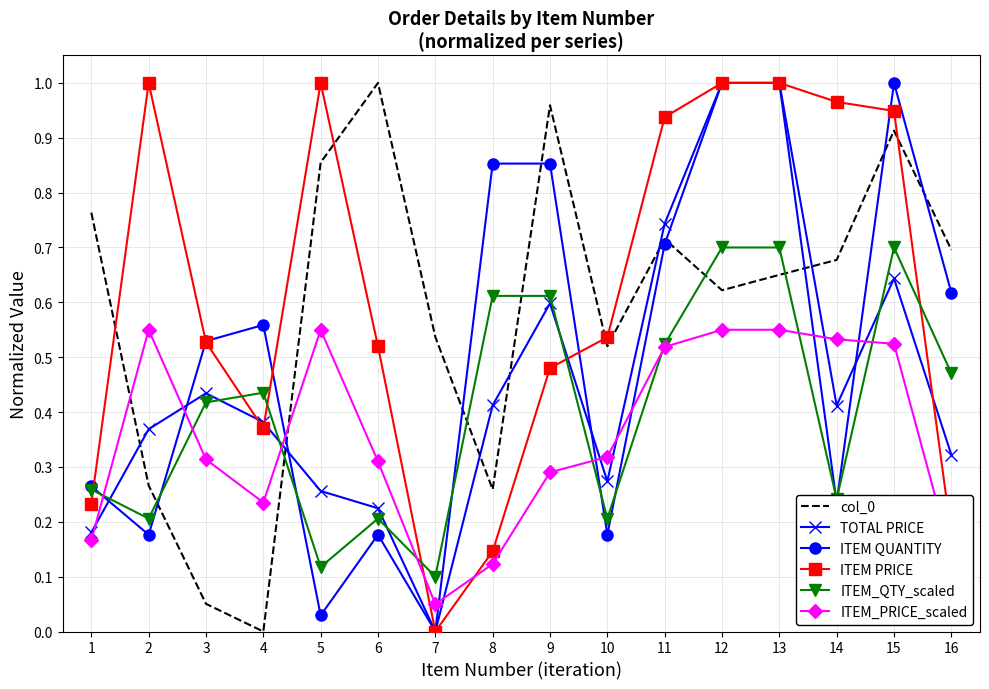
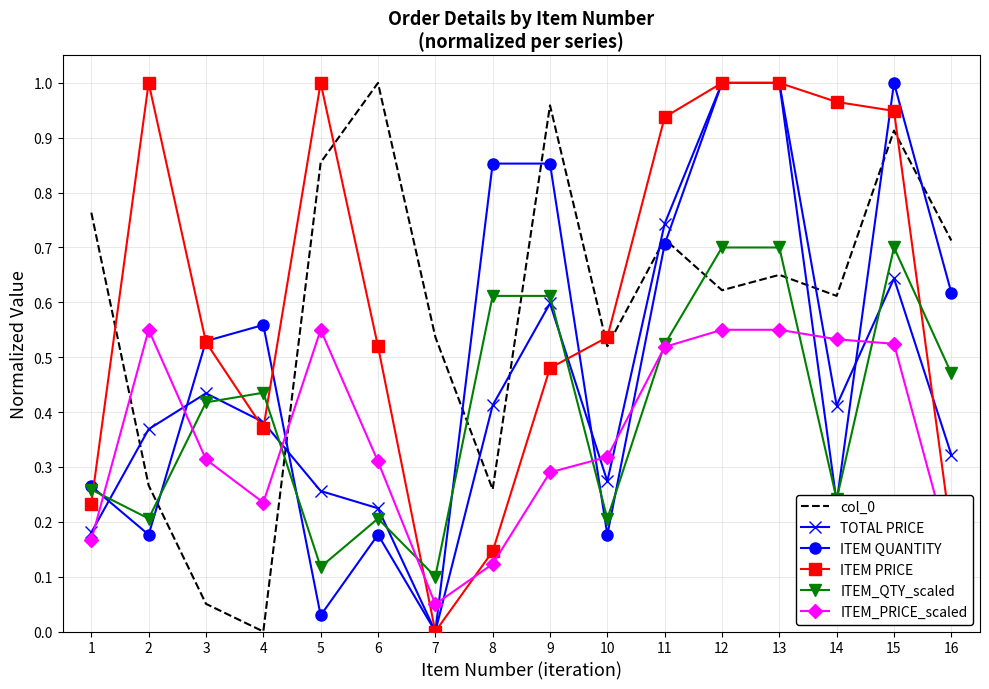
  {
    "col_0": {
      "1": 0.76,
      "2": 0.27,
      "3": 0.05,
      "4": 0.00,
      "5": 0.85,
      "6": 1.00,
      "7": 0.54,
      "8": 0.26,
      "9": 0.96,
      "10": 0.52,
      "11": 0.72,
      "12": 0.62,
      "13": 0.65,
-     "14": 0.68,
+     "14": 0.61,
      "15": 0.91,
-     "16": 0.70
+     "16": 0.71
    },
    "ITEM PRICE": {
      "1": 0.23,
      "2": 1.00,
      "4": 0.37,
      "5": 1.00,
      "6": 0.52,
      "8": 0.15,
      "9": 0.48,
      "10": 0.54,
      "11": 0.94,
      "14": 0.97,
      "15": 0.95
    },
    "ITEM_QTY_scaled": {
      "1": 0.26,
      "2": 0.21,
      "3": 0.42,
      "4": 0.44,
      "5": 0.12,
      "6": 0.21,
      "7": 0.10,
      "8": 0.61,
      "9": 0.61,
      "10": 0.21,
      "11": 0.52,
      "12": 0.70,
      "13": 0.70,
      "15": 0.70,
      "16": 0.47
    },
    "ITEM_PRICE_scaled": {
      "1": 0.17,
      "2": 0.55,
      "3": 0.31,
      "4": 0.24,
      "5": 0.55,
      "6": 0.31,
      "7": 0.05,
      "8": 0.12,
      "9": 0.29,
      "10": 0.32,
      "11": 0.52,
      "12": 0.55,
      "13": 0.55,
      "14": 0.53,
      "15": 0.52
    }
  }
